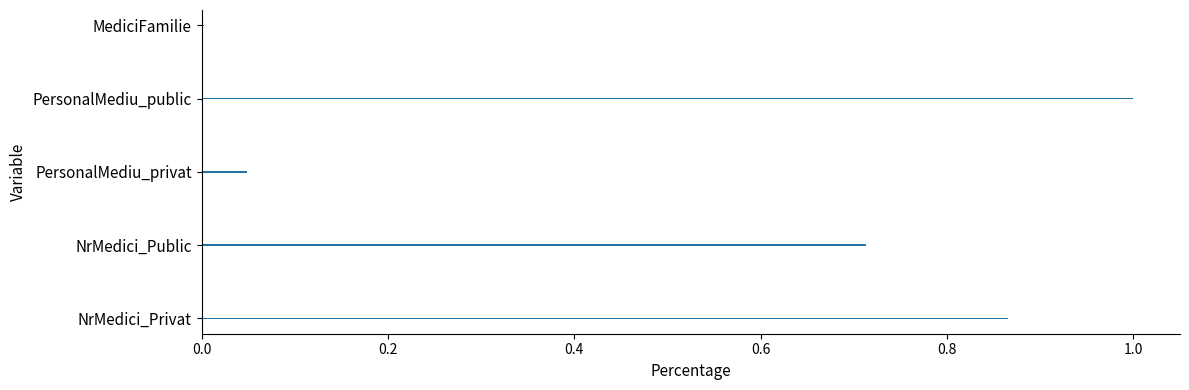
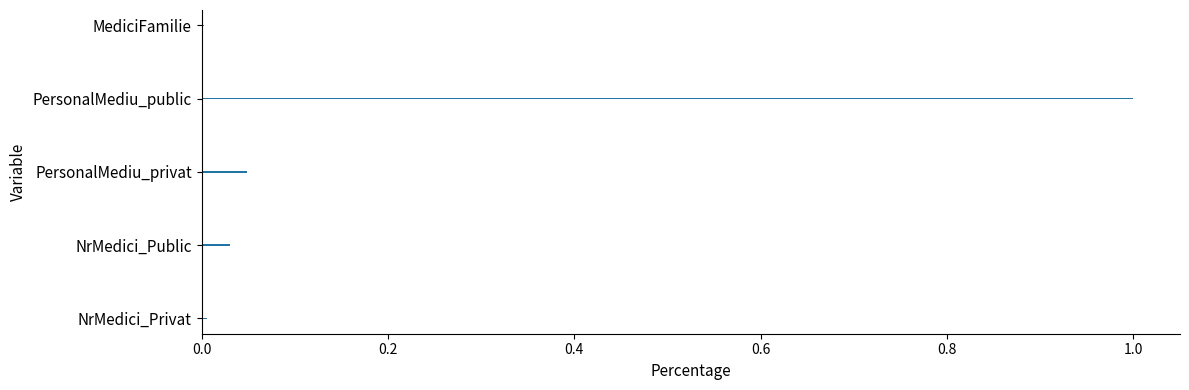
  {
    "PersonalMediu_public": 1.00,
    "PersonalMediu_privat": 0.05,
-   "NrMedici_Public": 0.71,
-   "NrMedici_Privat": 0.87
+   "NrMedici_Public": 0.03,
+   "NrMedici_Privat": 0.01
  }
